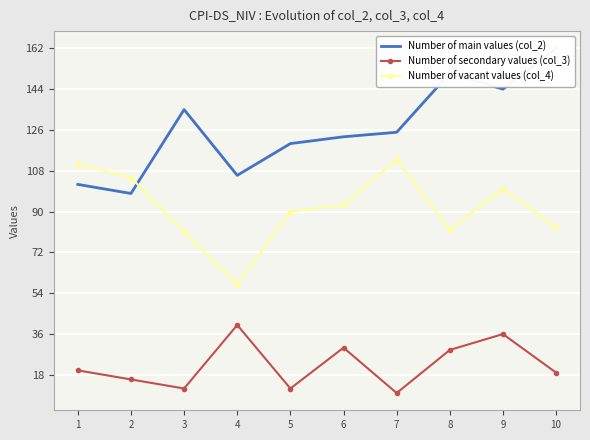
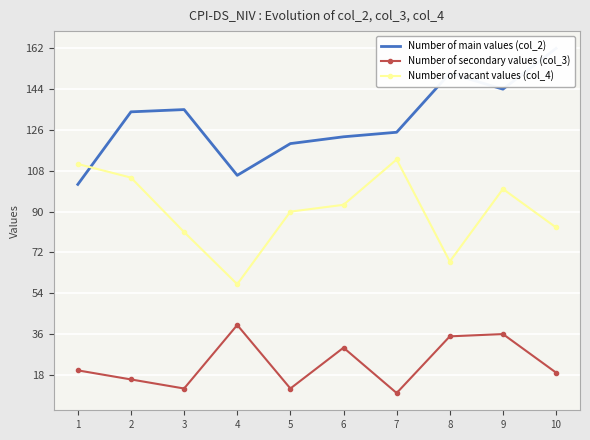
  {
    "Number of main values (col_2)": {
      "1": 102,
-     "2": 98,
+     "2": 134,
      "3": 135,
      "4": 106,
      "5": 120,
      "6": 123,
      "7": 125,
      "9": 144
    },
    "Number of secondary values (col_3)": {
      "1": 20,
      "2": 16,
      "3": 12,
      "4": 40,
      "5": 12,
      "6": 30,
      "7": 10,
-     "8": 29,
+     "8": 35,
      "9": 36,
      "10": 19
    },
    "Number of vacant values (col_4)": {
      "1": 111,
      "2": 105,
      "3": 81,
      "4": 58,
      "5": 90,
      "6": 93,
      "7": 113,
-     "8": 82,
+     "8": 68,
      "9": 100,
      "10": 83
    }
  }
